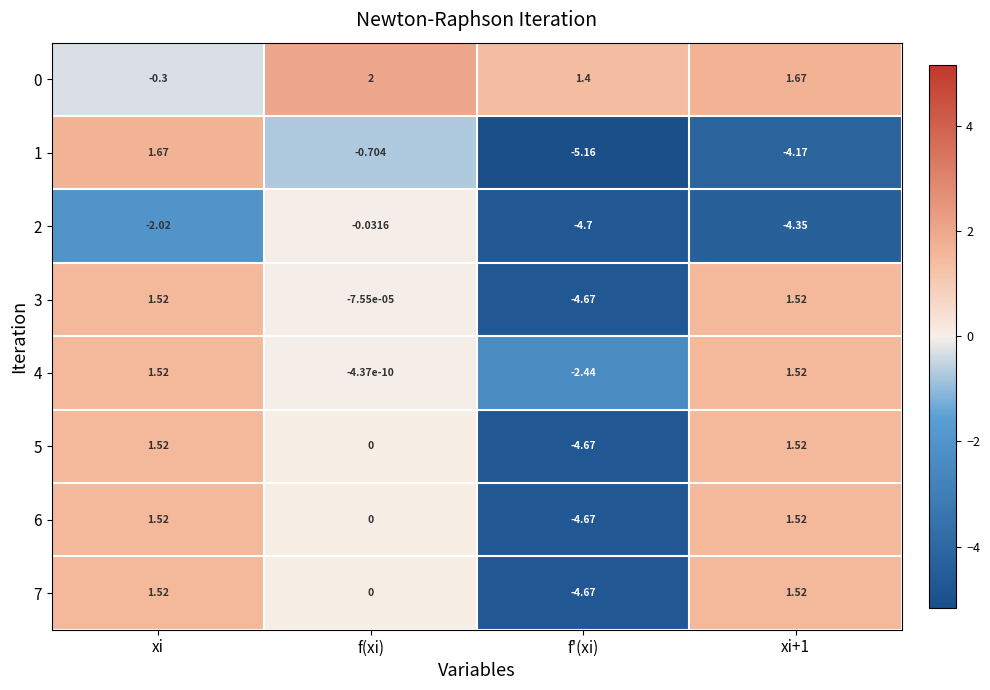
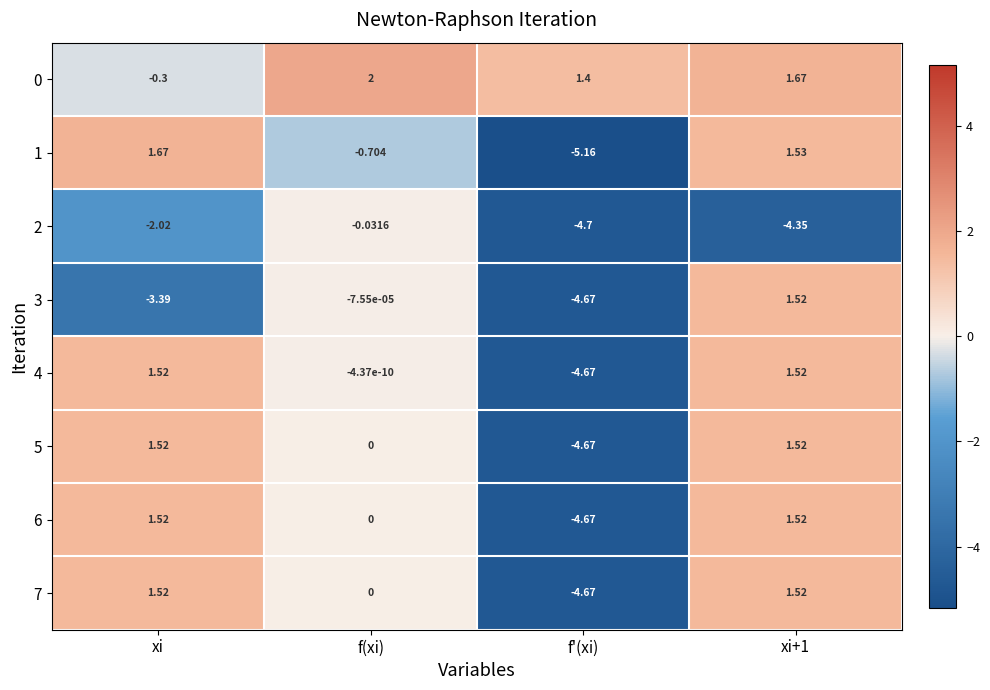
  {
    "0": {
      "xi": "-0.3",
      "f(xi)": "2",
      "f'(xi)": "1.4",
      "xi+1": "1.67"
    },
    "1": {
      "xi": "1.67",
      "f(xi)": "-0.704",
      "f'(xi)": "-5.16",
-     "xi+1": "-4.17"
+     "xi+1": "1.53"
    },
    "2": {
      "xi": "-2.02",
      "f(xi)": "-0.0316",
      "f'(xi)": "-4.7",
      "xi+1": "-4.35"
    },
    "3": {
-     "xi": "1.52",
+     "xi": "-3.39",
      "f(xi)": "-7.55e-05",
      "f'(xi)": "-4.67",
      "xi+1": "1.52"
    },
    "4": {
      "xi": "1.52",
      "f(xi)": "-4.37e-10",
-     "f'(xi)": "-2.44",
+     "f'(xi)": "-4.67",
      "xi+1": "1.52"
    },
    "5": {
      "xi": "1.52",
      "f(xi)": "0",
      "f'(xi)": "-4.67",
      "xi+1": "1.52"
    },
    "6": {
      "xi": "1.52",
      "f(xi)": "0",
      "f'(xi)": "-4.67",
      "xi+1": "1.52"
    },
    "7": {
      "xi": "1.52",
      "f(xi)": "0",
      "f'(xi)": "-4.67",
      "xi+1": "1.52"
    }
  }
